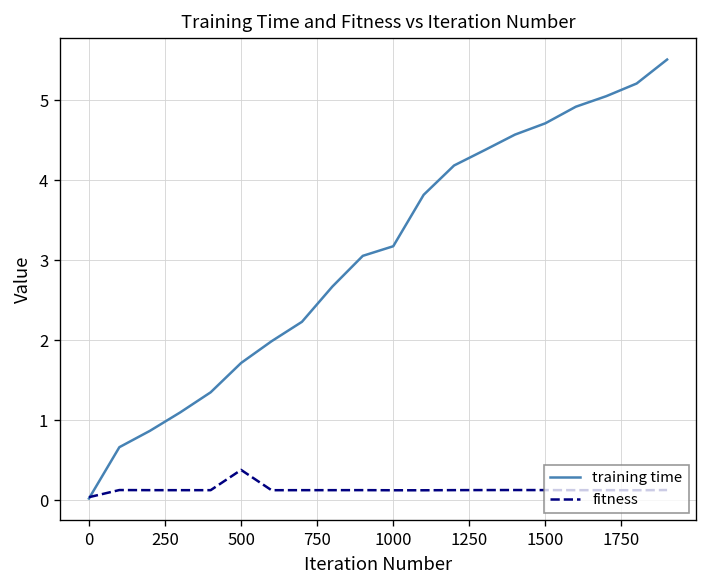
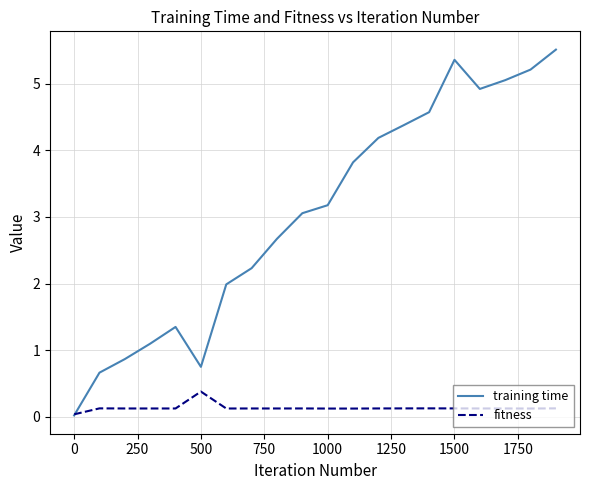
  {
    "training time": {
-     "500": 1.7,
+     "500": 0.8,
      "1000": 3.2,
-     "1500": 4.7
+     "1500": 5.4
    },
    "fitness": {
      "500": 0.4,
      "1000": 0.1
    }
  }
